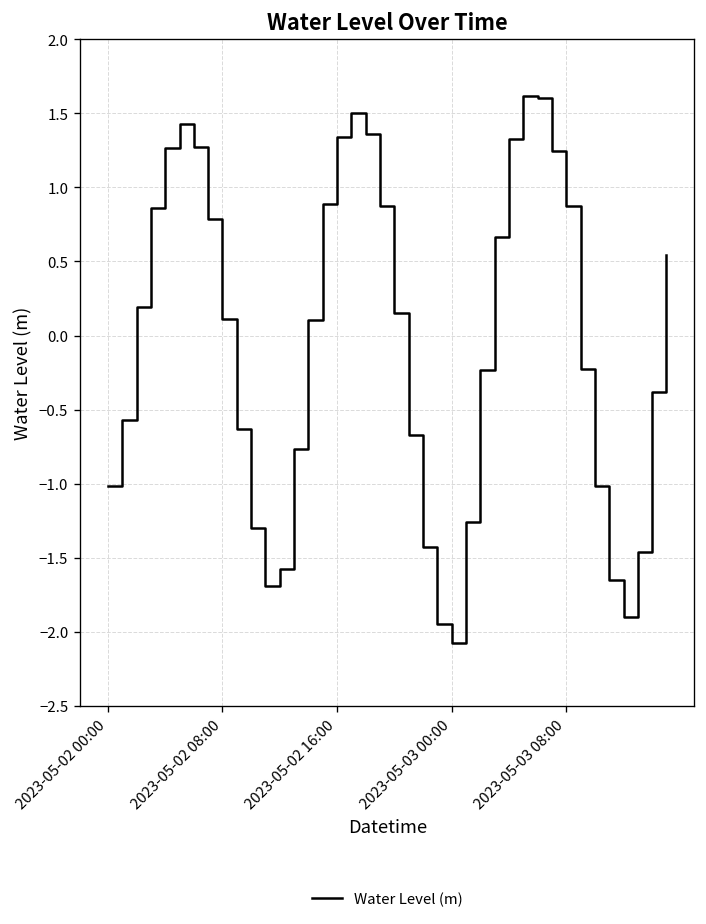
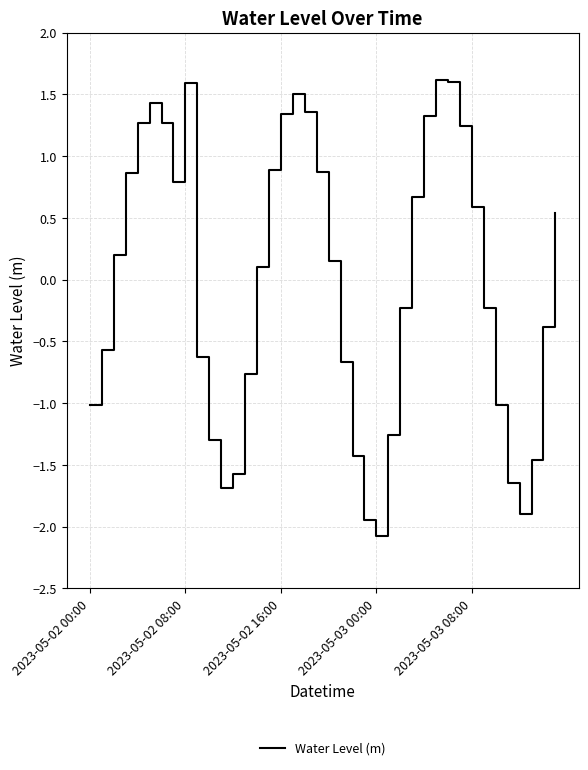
  {
    "2023-05-02 00:00": -1.02,
-   "2023-05-02 08:00": 0.11,
+   "2023-05-02 08:00": 1.59,
    "2023-05-02 16:00": 1.34,
    "2023-05-03 00:00": -2.07,
-   "2023-05-03 08:00": 0.87
+   "2023-05-03 08:00": 0.59
  }
